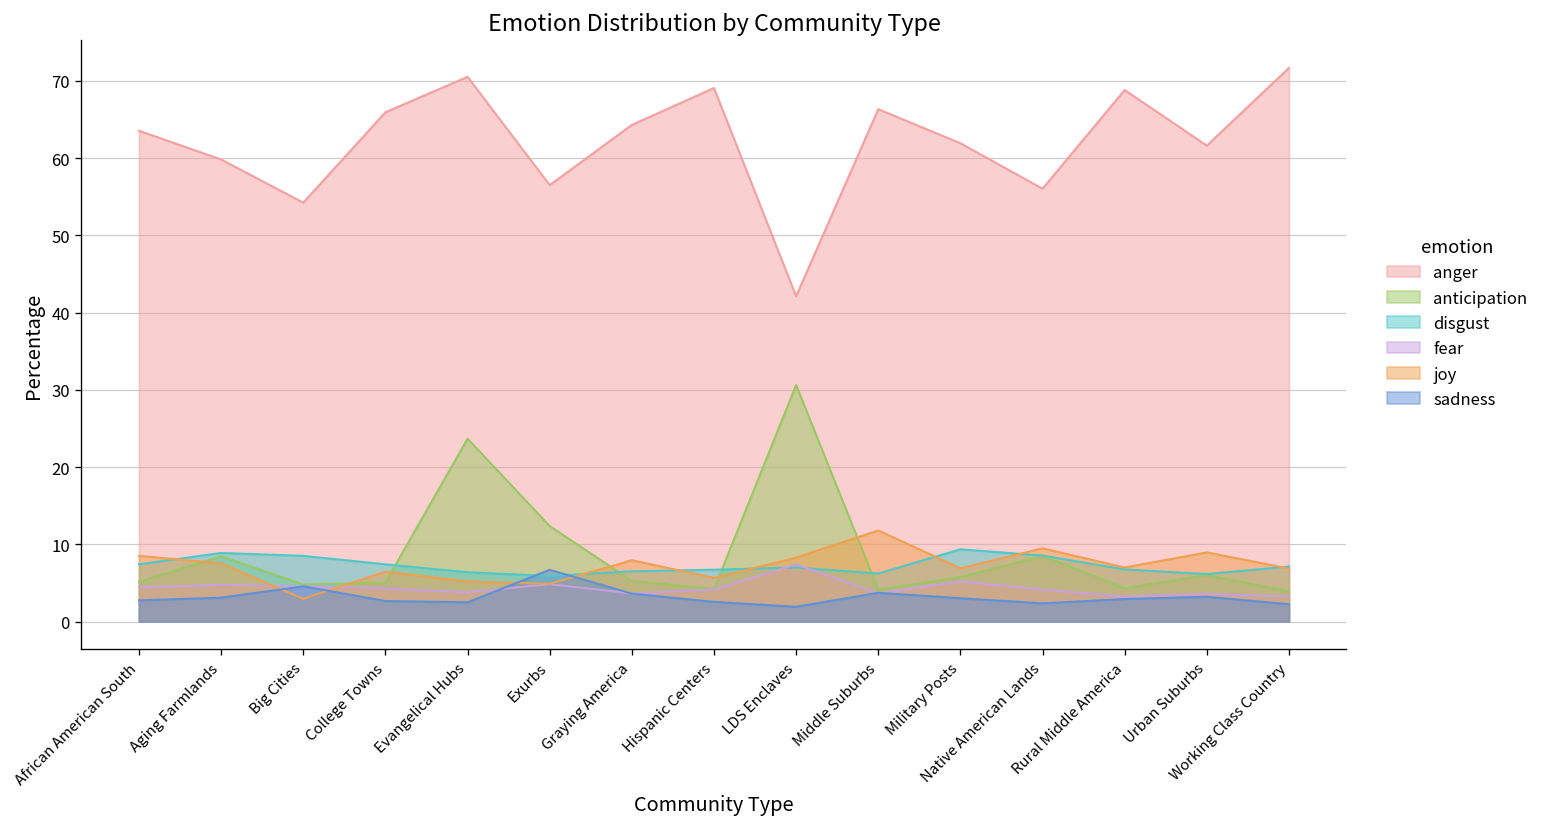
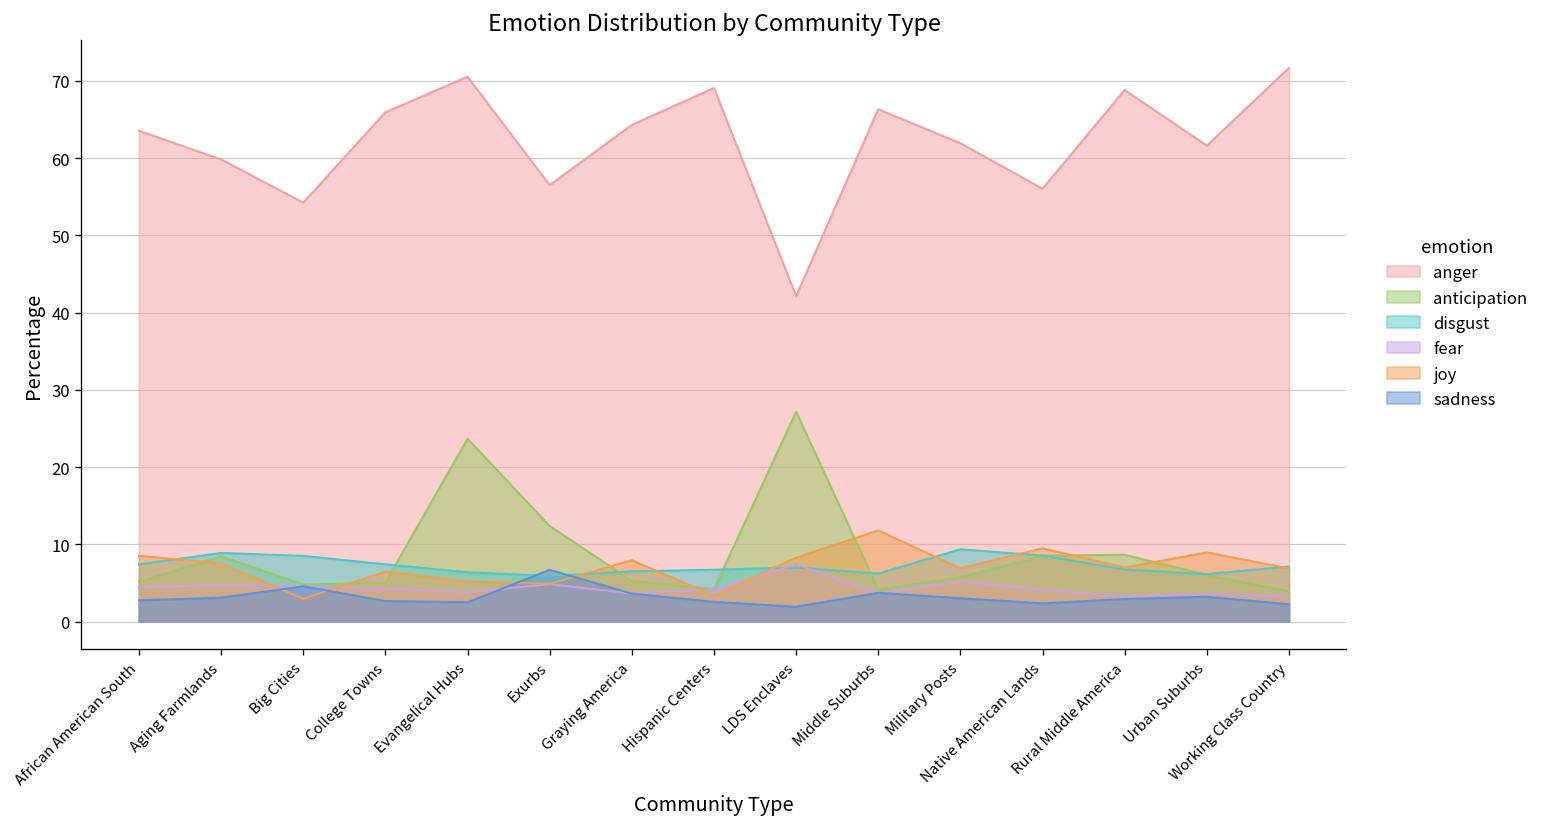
  {
    "anticipation": {
      "African American South": 5,
      "Aging Farmlands": 8,
      "College Towns": 5,
      "Evangelical Hubs": 24,
      "Exurbs": 12,
      "Graying America": 5,
-     "LDS Enclaves": 31,
+     "LDS Enclaves": 27,
      "Middle Suburbs": 4,
      "Military Posts": 6,
-     "Rural Middle America": 4,
+     "Rural Middle America": 9,
      "Working Class Country": 4
    },
    "joy": {
      "African American South": 9,
      "Aging Farmlands": 8,
      "Big Cities": 3,
      "College Towns": 6,
      "Evangelical Hubs": 5,
      "Graying America": 8,
-     "Hispanic Centers": 6,
+     "Hispanic Centers": 3,
      "LDS Enclaves": 8,
      "Middle Suburbs": 12,
      "Military Posts": 7,
      "Native American Lands": 9,
      "Urban Suburbs": 9
    }
  }
